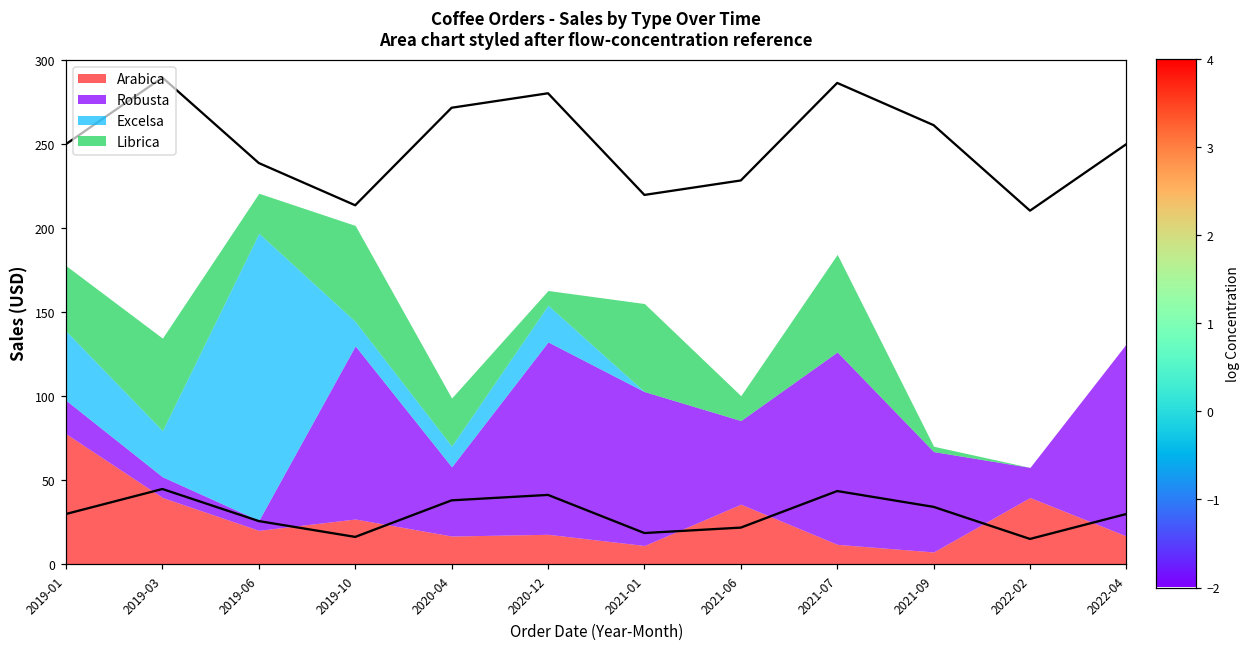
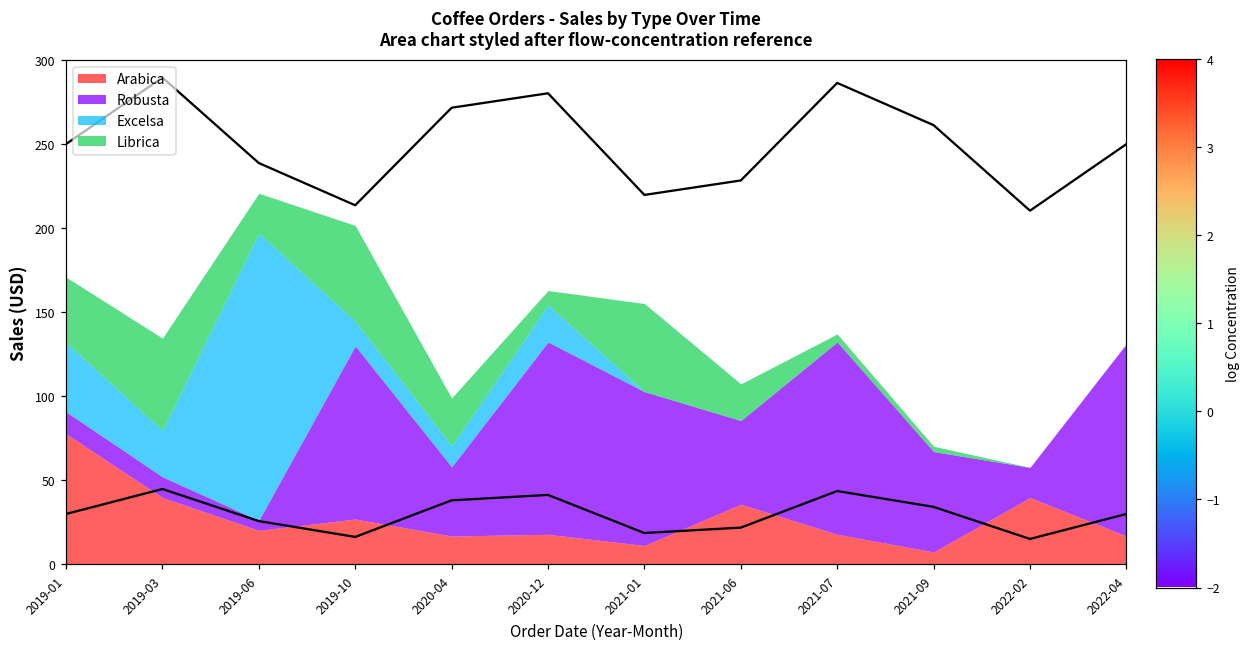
  {
    "Arabica": {
      "2019-01": 78,
      "2019-03": 40,
      "2019-06": 20,
      "2019-10": 27,
      "2020-04": 17,
      "2020-12": 18,
      "2021-01": 11,
      "2021-06": 36,
-     "2021-07": 12,
+     "2021-07": 18,
      "2021-09": 7,
      "2022-02": 40,
      "2022-04": 17
    },
    "Robusta": {
-     "2019-01": 20,
+     "2019-01": 13,
      "2019-03": 12,
      "2019-10": 103,
      "2020-04": 41,
      "2020-12": 114
    },
    "Excelsa": {
      "2019-01": 41,
      "2019-03": 28,
      "2019-06": 171,
      "2019-10": 15,
      "2020-04": 12,
      "2020-12": 22
    },
    "Librica": {
      "2019-01": 39,
      "2019-03": 55,
      "2019-06": 24,
      "2019-10": 57,
      "2020-04": 29,
      "2020-12": 9,
      "2021-01": 52,
-     "2021-06": 15,
-     "2021-07": 58,
+     "2021-06": 22,
+     "2021-07": 5,
      "2021-09": 3
    }
  }
